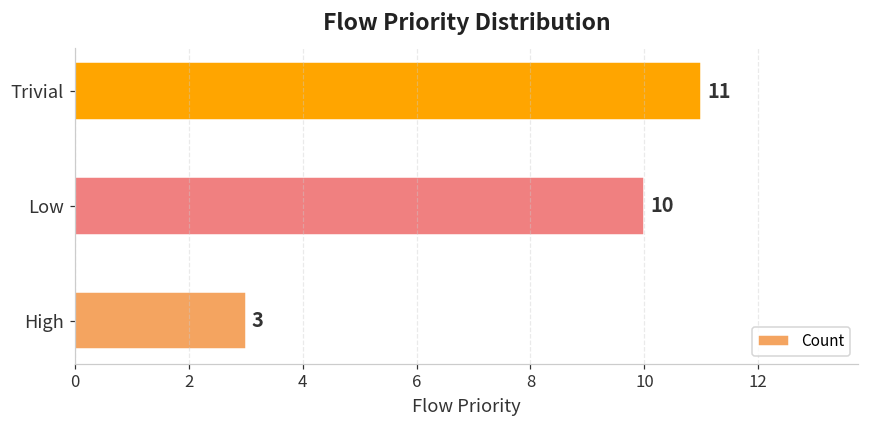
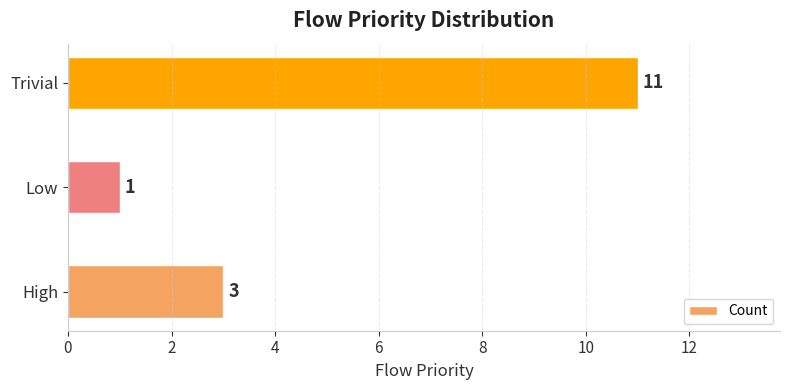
  {
    "Trivial": 11,
-   "Low": 10,
+   "Low": 1,
    "High": 3
  }
